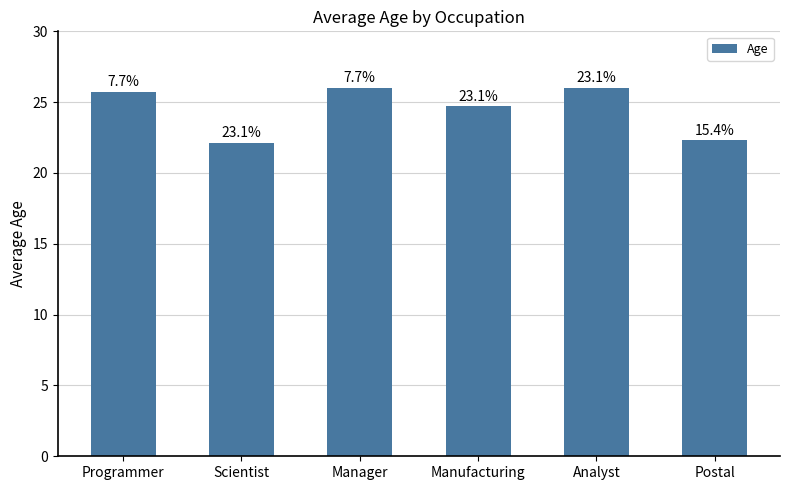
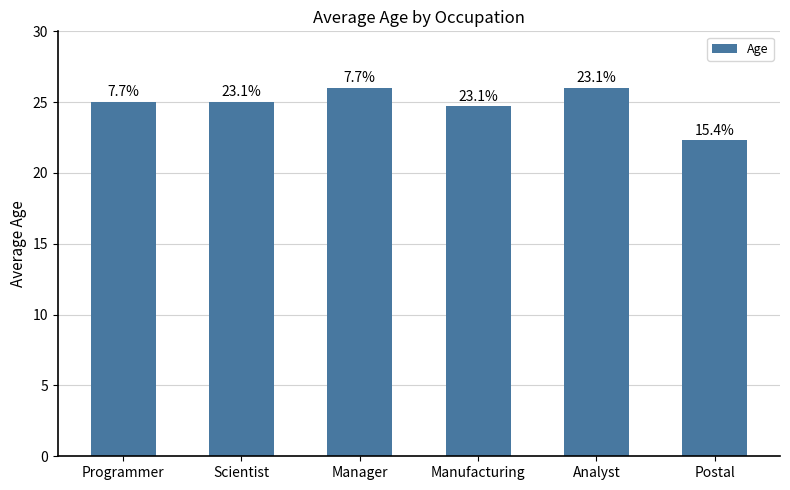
  {
-   "Programmer": 25.7,
-   "Scientist": 22.1
+   "Programmer": 25.0,
+   "Scientist": 25.0
  }
